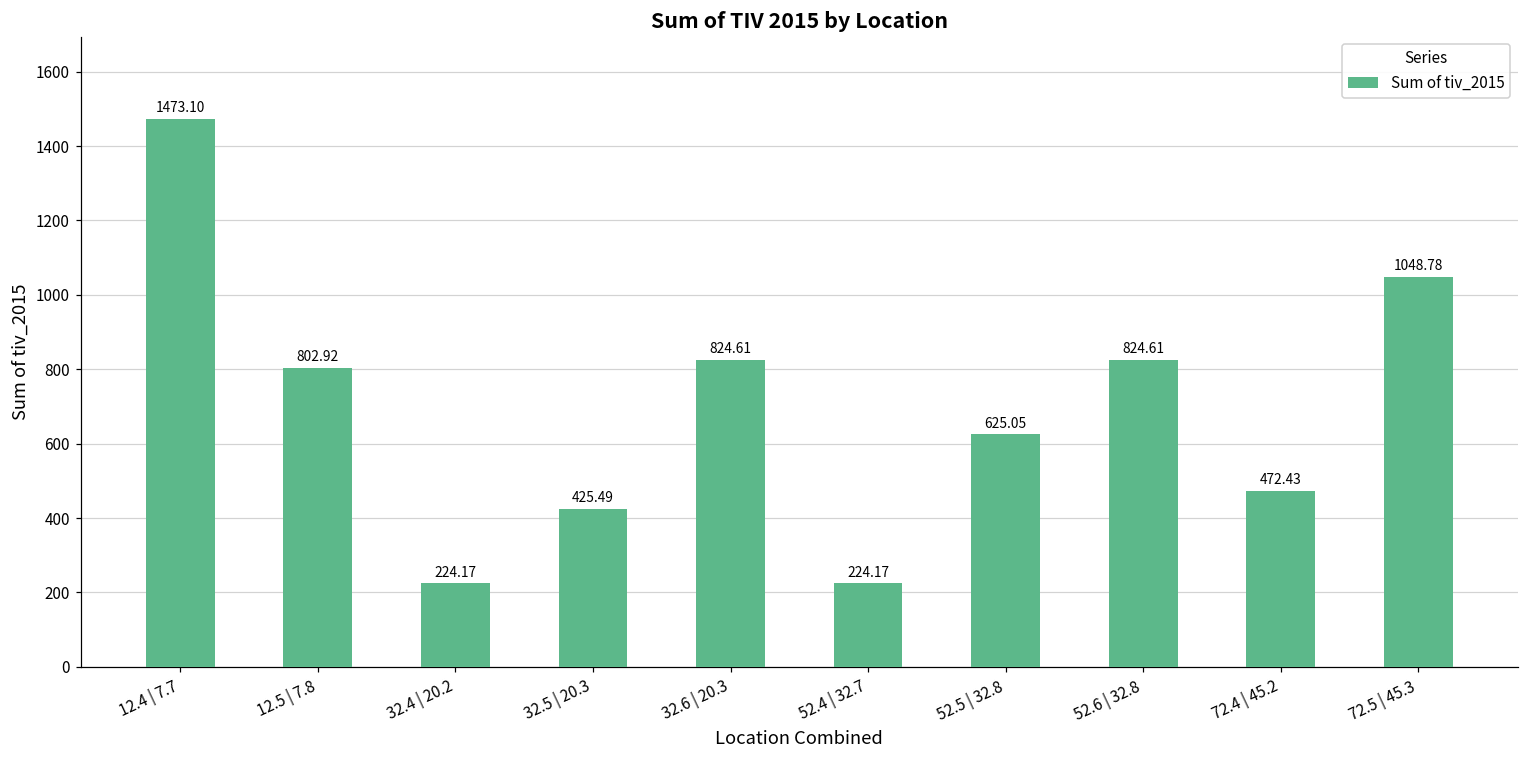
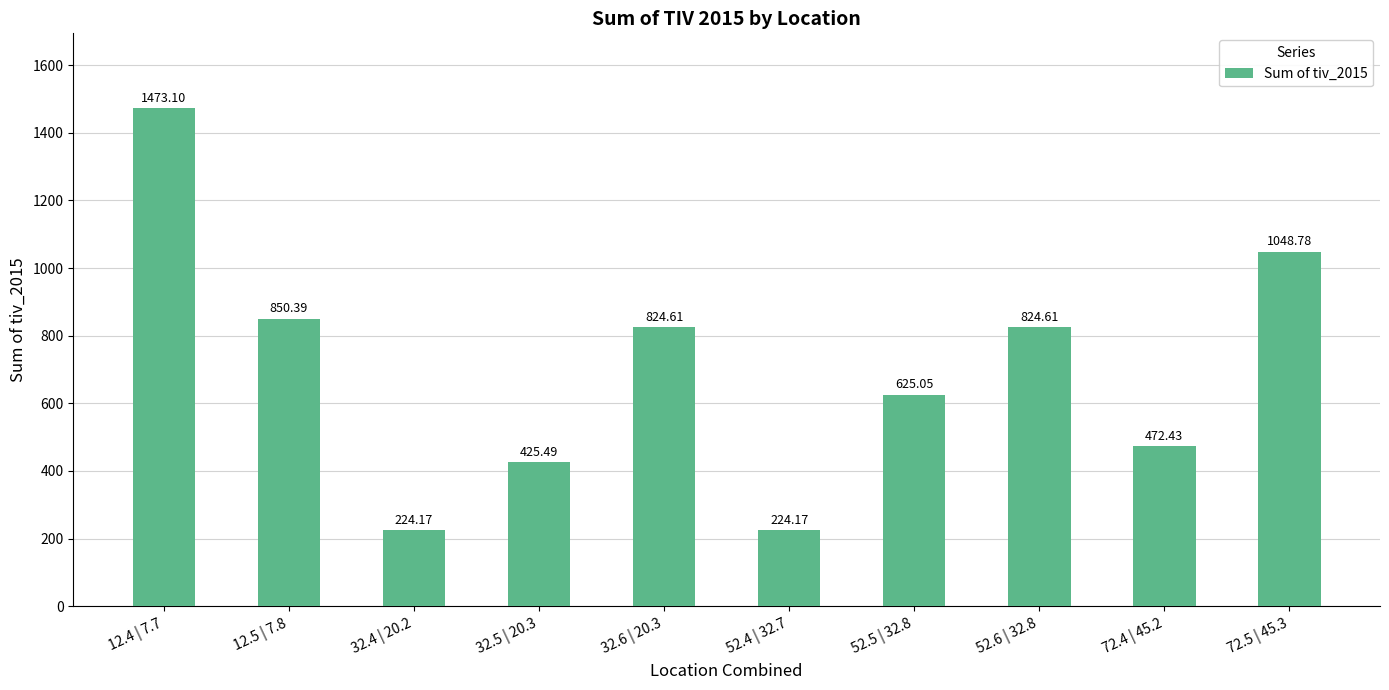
  {
    "12.4 | 7.7": 1473.10,
-   "12.5 | 7.8": 802.92,
+   "12.5 | 7.8": 850.39,
    "32.4 | 20.2": 224.17,
    "32.5 | 20.3": 425.49,
    "32.6 | 20.3": 824.61,
    "52.4 | 32.7": 224.17,
    "52.5 | 32.8": 625.05,
    "52.6 | 32.8": 824.61,
    "72.4 | 45.2": 472.43,
    "72.5 | 45.3": 1048.78
  }
